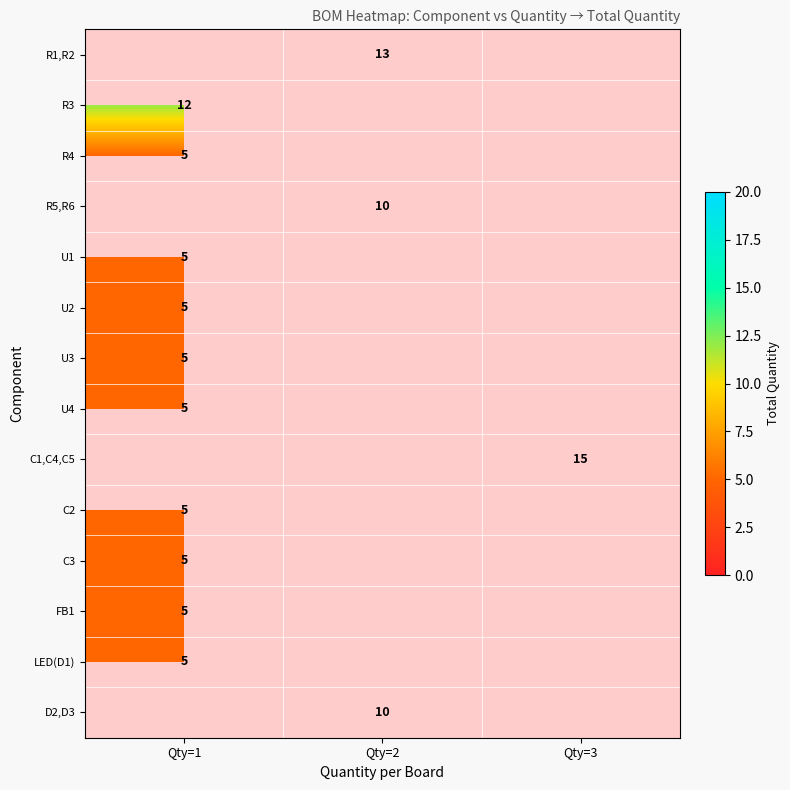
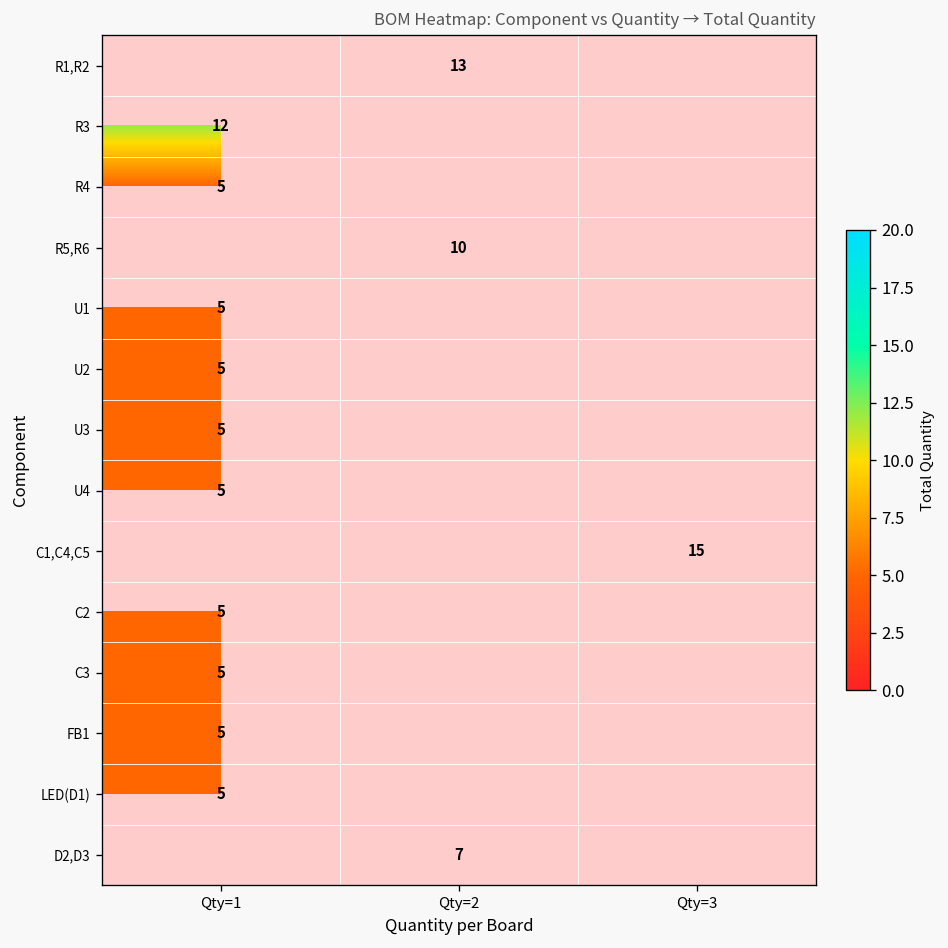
  {
    "R1,R2": {
      "Qty=2": 13
    },
    "R3": {
      "Qty=1": 12
    },
    "R4": {
      "Qty=1": 5
    },
    "R5,R6": {
      "Qty=2": 10
    },
    "U1": {
      "Qty=1": 5
    },
    "U2": {
      "Qty=1": 5
    },
    "U3": {
      "Qty=1": 5
    },
    "U4": {
      "Qty=1": 5
    },
    "C1,C4,C5": {
      "Qty=3": 15
    },
    "C2": {
      "Qty=1": 5
    },
    "C3": {
      "Qty=1": 5
    },
    "FB1": {
      "Qty=1": 5
    },
    "LED(D1)": {
      "Qty=1": 5
    },
    "D2,D3": {
-     "Qty=2": 10
+     "Qty=2": 7
    }
  }
